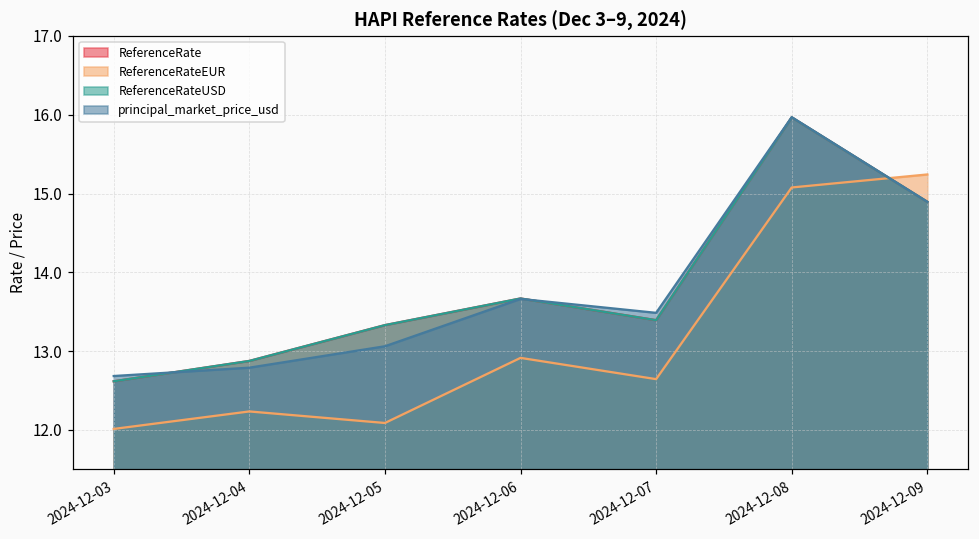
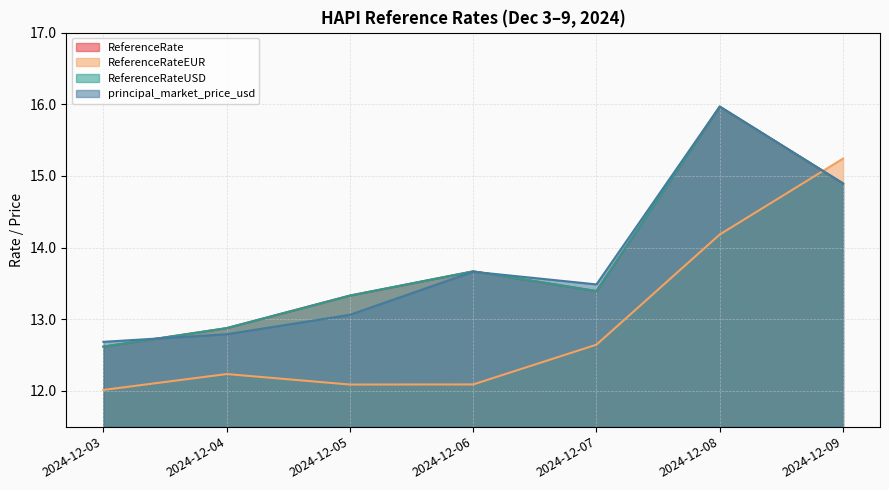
  {
    "ReferenceRateEUR": {
      "2024-12-03": 12.0,
      "2024-12-04": 12.2,
      "2024-12-05": 12.1,
-     "2024-12-06": 12.9,
+     "2024-12-06": 12.1,
      "2024-12-07": 12.6,
-     "2024-12-08": 15.1,
+     "2024-12-08": 14.2,
      "2024-12-09": 15.2
    }
  }
